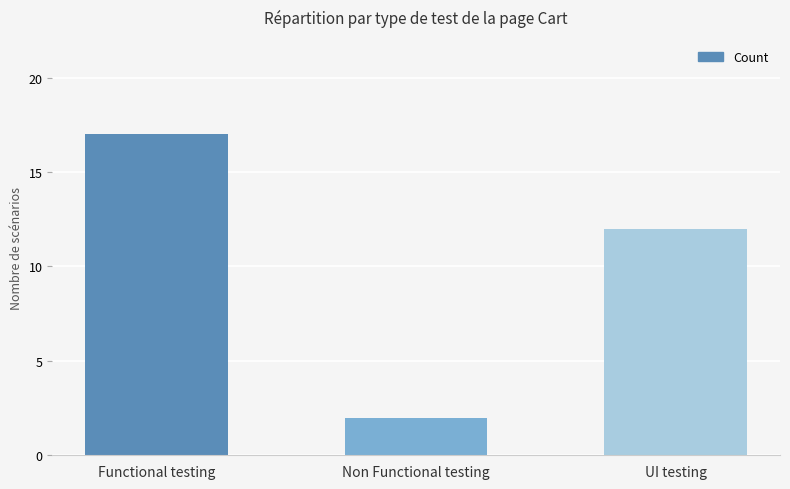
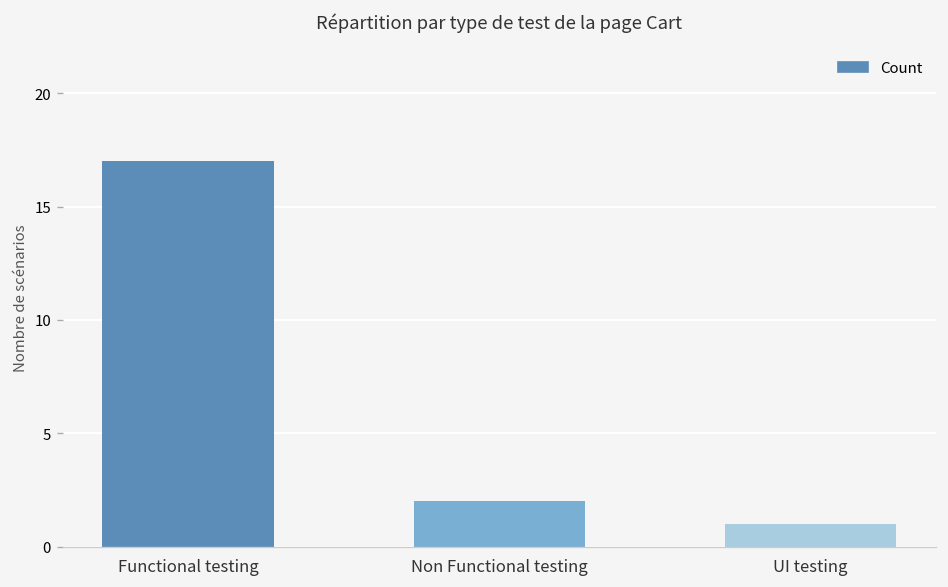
  {
    "Functional testing": 17,
    "Non Functional testing": 2,
-   "UI testing": 12
+   "UI testing": 1
  }
